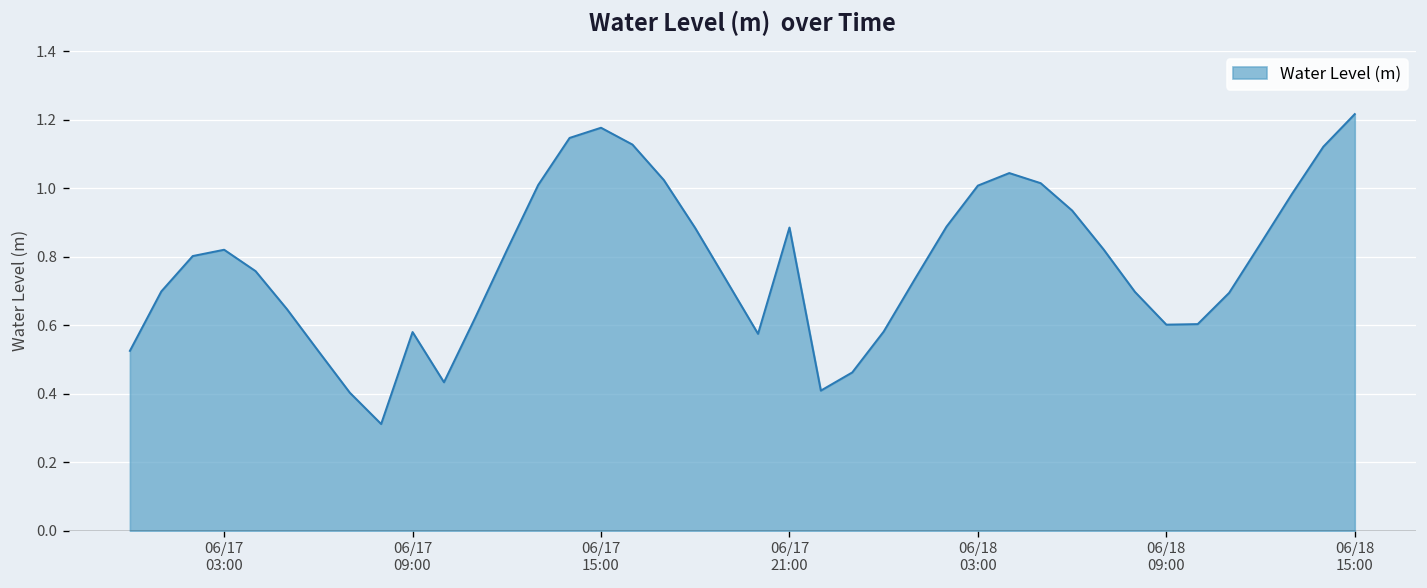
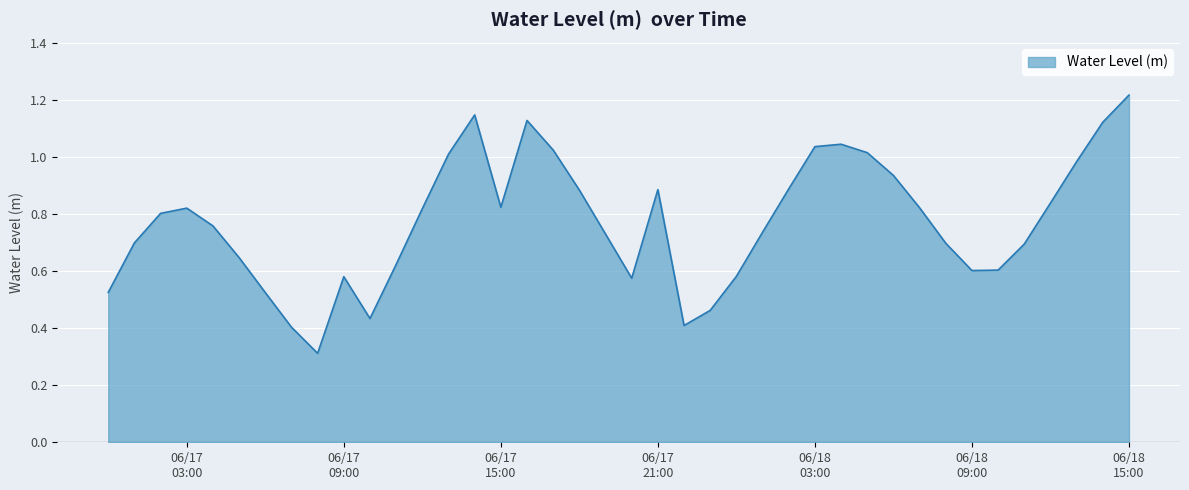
  {
    "06/17 03:00": 0.82,
    "06/17 09:00": 0.58,
-   "06/17 15:00": 1.18,
+   "06/17 15:00": 0.82,
    "06/17 21:00": 0.88,
-   "06/18 03:00": 1.01,
+   "06/18 03:00": 1.04,
    "06/18 09:00": 0.60,
    "06/18 15:00": 1.22
  }
